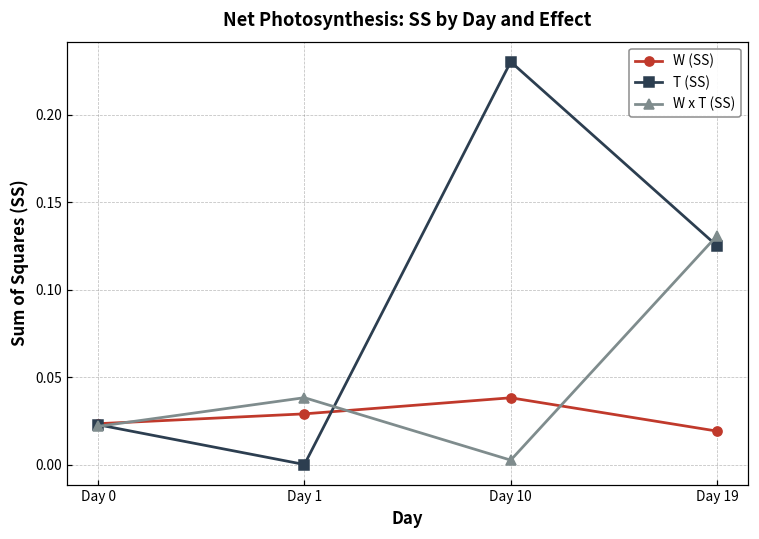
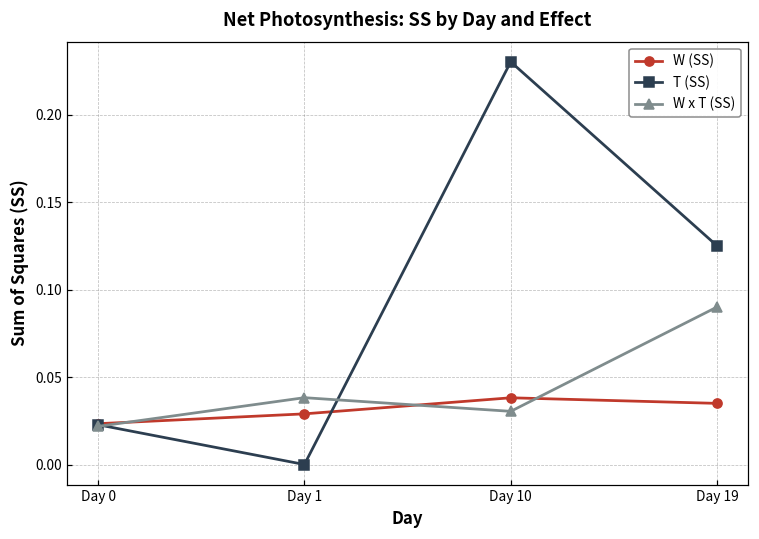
  {
    "W (SS)": {
      "Day 1": 0.029,
      "Day 10": 0.038,
-     "Day 19": 0.019
+     "Day 19": 0.035
    },
    "T (SS)": {
      "Day 1": 0.000,
      "Day 10": 0.230,
      "Day 19": 0.125
    },
    "W x T (SS)": {
      "Day 1": 0.038,
-     "Day 10": 0.003,
-     "Day 19": 0.131
+     "Day 10": 0.031,
+     "Day 19": 0.090
    }
  }
